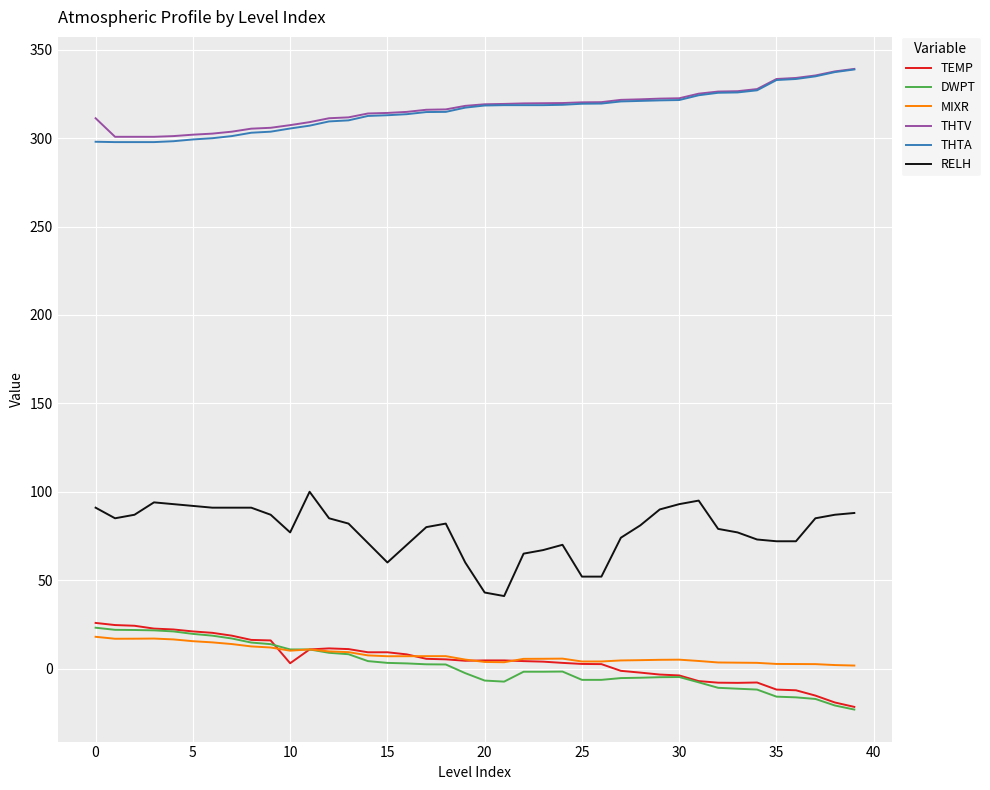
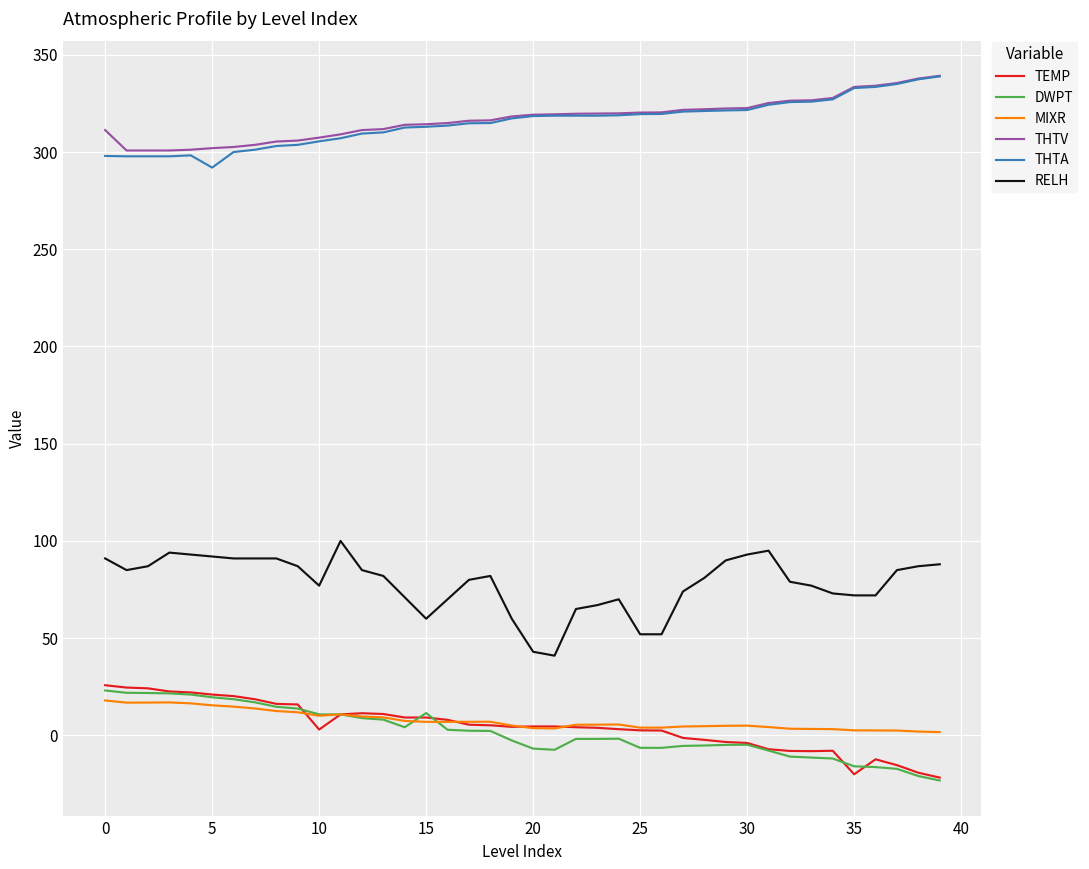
  {
    "TEMP": {
      "0": 26,
      "10": 3,
      "15": 9,
-     "35": -12
+     "35": -20
    },
    "DWPT": {
      "0": 23,
-     "15": 3,
+     "15": 12,
      "20": -7,
      "25": -6,
      "35": -16
    },
    "MIXR": {
      "0": 18,
      "5": 15,
      "15": 7,
      "30": 5,
      "35": 3
    },
    "THTV": {
      "0": 311,
      "5": 302,
      "10": 307
    },
    "THTA": {
      "0": 298,
-     "5": 299,
+     "5": 292,
      "10": 306
    },
    "RELH": {
      "0": 91,
      "5": 92,
      "10": 77,
      "15": 60,
      "20": 43,
      "25": 52,
      "30": 93,
      "35": 72
    }
  }
